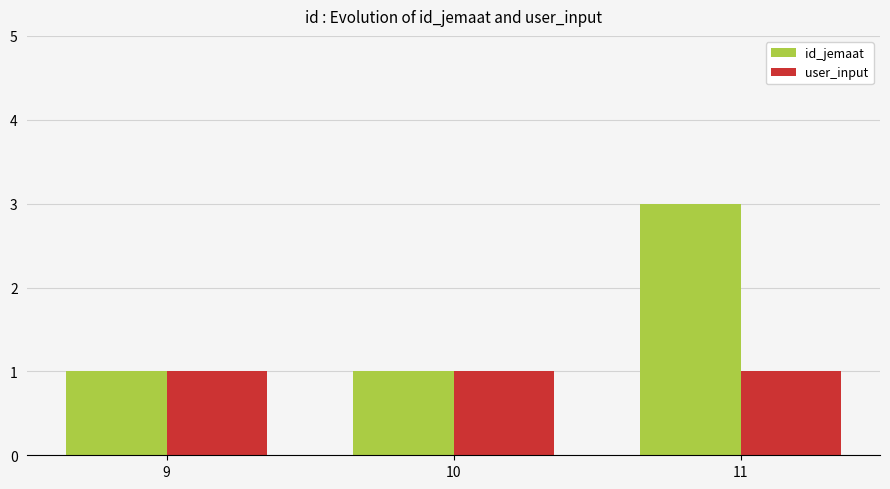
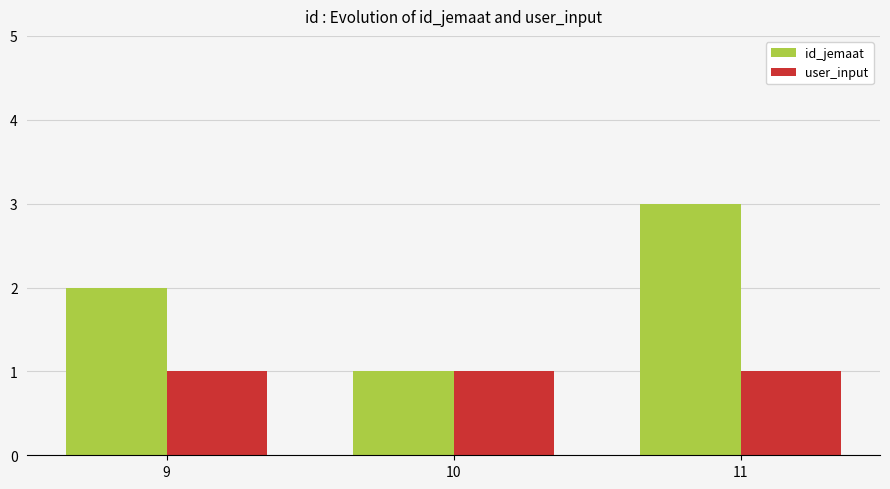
  {
    "id_jemaat": {
-     "9": 1,
+     "9": 2,
      "10": 1,
      "11": 3
    },
    "user_input": {
      "9": 1,
      "10": 1,
      "11": 1
    }
  }
